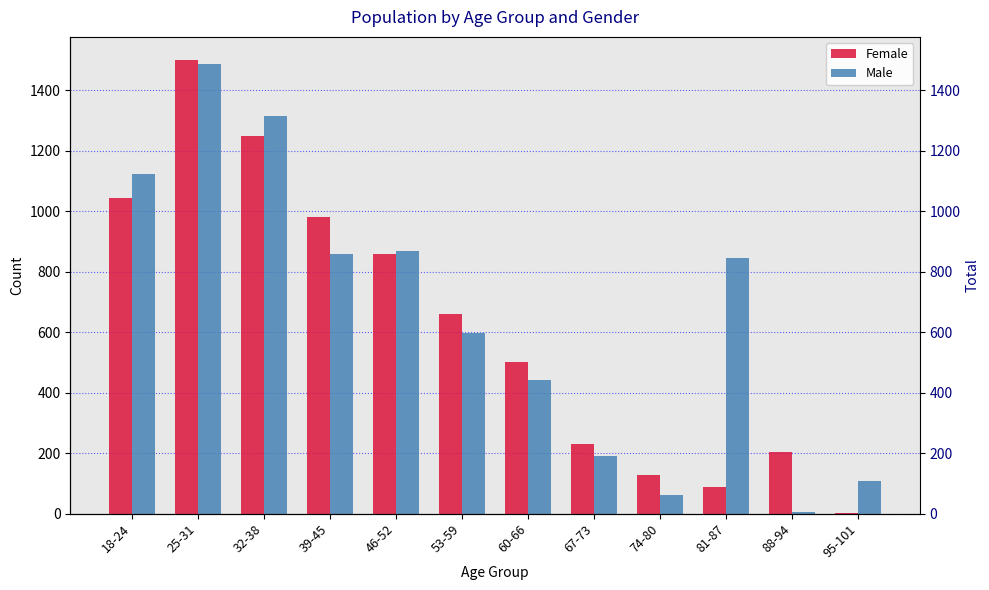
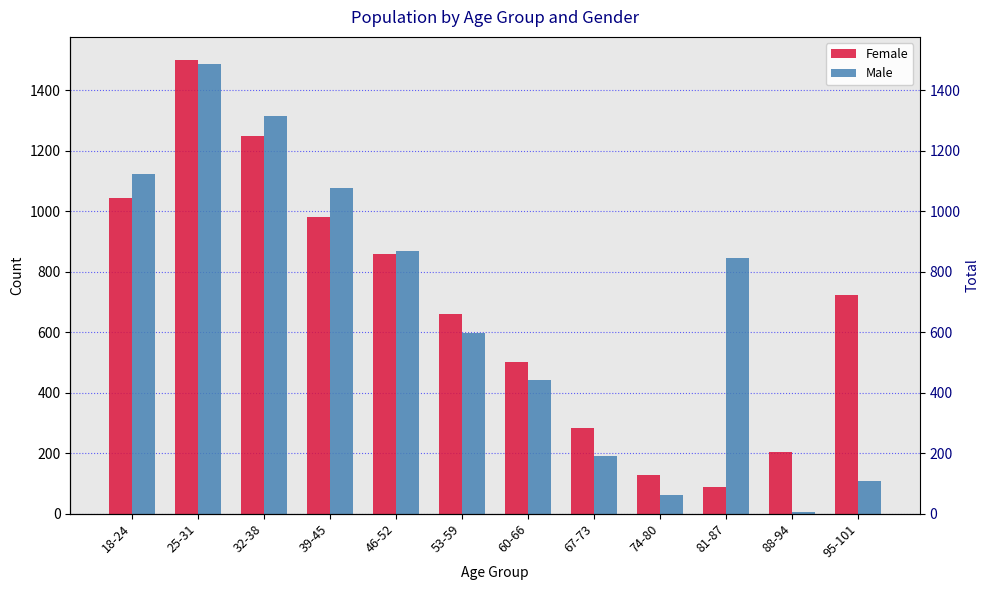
  {
    "Female": {
      "18-24": 1040,
      "25-31": 1500,
      "32-38": 1250,
      "39-45": 980,
      "46-52": 860,
      "53-59": 660,
      "60-66": 500,
-     "67-73": 230,
+     "67-73": 280,
      "74-80": 130,
      "81-87": 90,
      "88-94": 200,
-     "95-101": 0
+     "95-101": 720
    },
    "Male": {
      "18-24": 1120,
      "25-31": 1490,
      "32-38": 1320,
-     "39-45": 860,
+     "39-45": 1080,
      "46-52": 870,
      "53-59": 600,
      "60-66": 440,
      "67-73": 190,
      "74-80": 60,
      "81-87": 850,
      "95-101": 110
    }
  }
